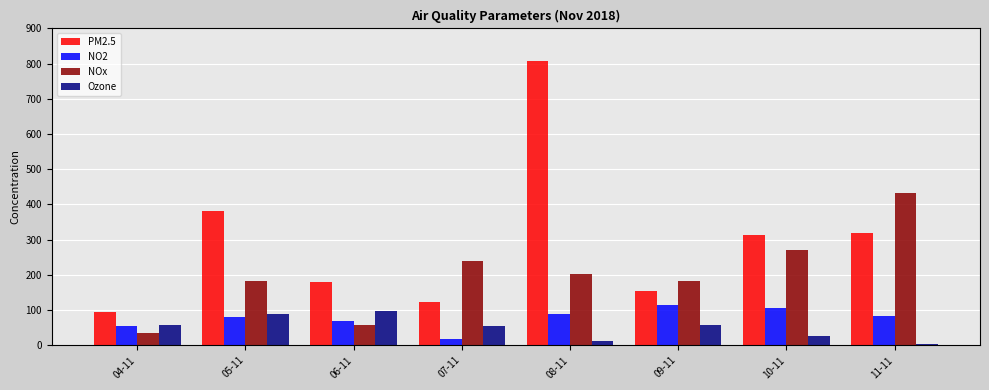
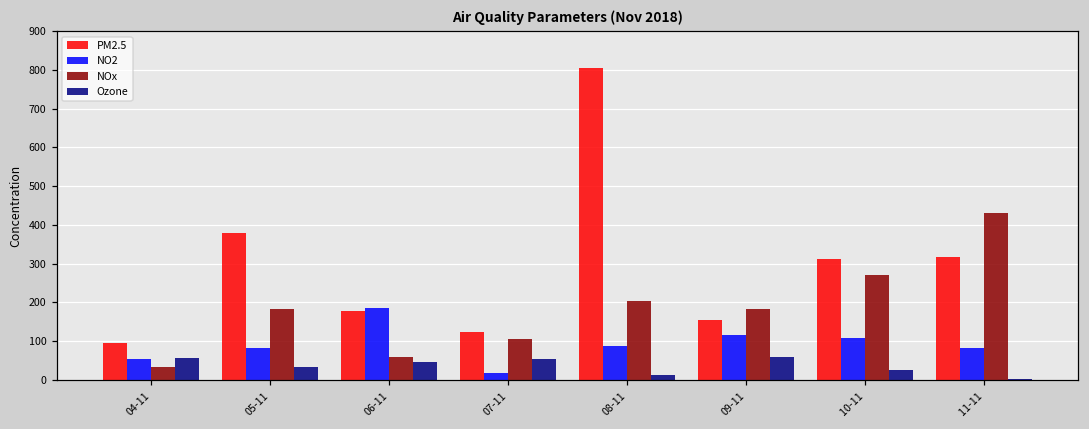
  {
    "PM2.5": {
      "04-11": 100,
      "05-11": 380,
      "06-11": 180,
      "07-11": 120,
      "08-11": 810,
      "09-11": 150,
      "10-11": 310,
      "11-11": 320
    },
    "NO2": {
      "04-11": 50,
      "05-11": 80,
-     "06-11": 70,
+     "06-11": 180,
      "07-11": 20,
      "08-11": 90,
      "09-11": 110,
      "10-11": 110,
      "11-11": 80
    },
    "NOx": {
      "04-11": 30,
      "05-11": 180,
      "06-11": 60,
-     "07-11": 240,
+     "07-11": 100,
      "08-11": 200,
      "09-11": 180,
      "10-11": 270,
      "11-11": 430
    },
    "Ozone": {
      "04-11": 60,
-     "05-11": 90,
-     "06-11": 100,
+     "05-11": 30,
+     "06-11": 50,
      "07-11": 50,
      "08-11": 10,
      "09-11": 60,
      "10-11": 30
    }
  }
